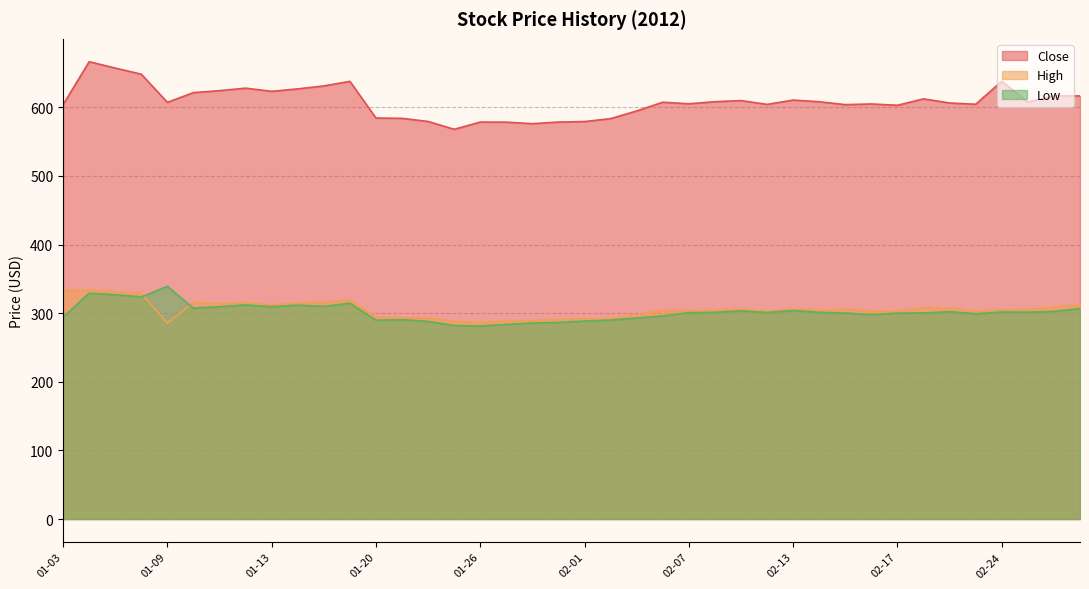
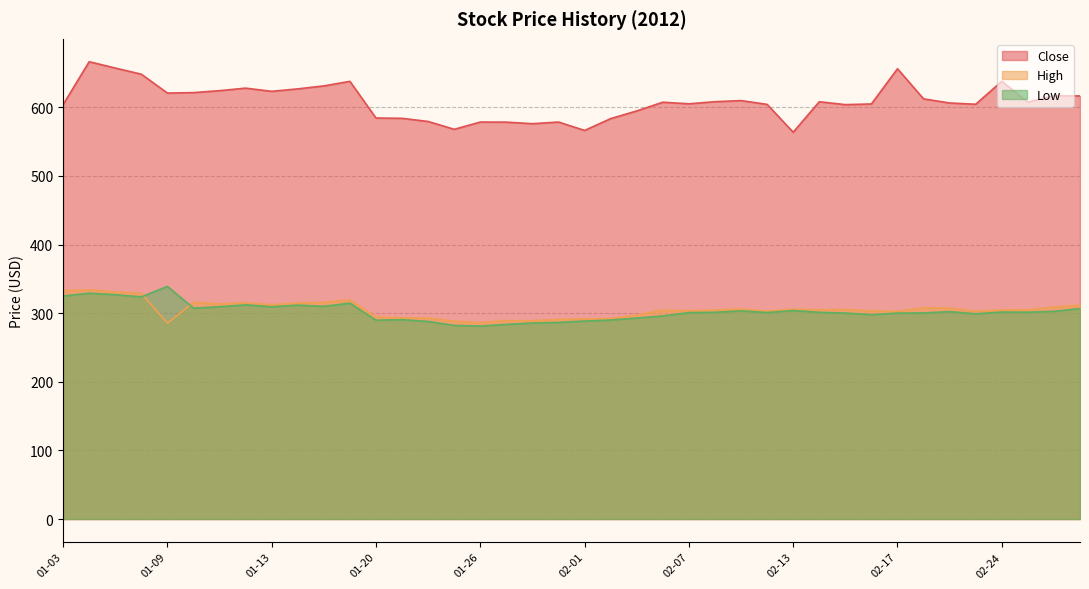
  {
    "Close": {
      "01-03": 600,
-     "01-09": 610,
+     "01-09": 620,
      "01-13": 620,
      "01-20": 580,
      "01-26": 580,
-     "02-01": 580,
+     "02-01": 570,
      "02-07": 610,
-     "02-13": 610,
-     "02-17": 600
+     "02-13": 560,
+     "02-17": 660
    },
    "High": {
      "01-03": 330,
      "01-09": 290,
      "01-20": 290,
      "01-26": 290
    },
    "Low": {
-     "01-03": 290,
+     "01-03": 320,
      "01-09": 340,
      "01-20": 290,
      "01-26": 280
    }
  }
